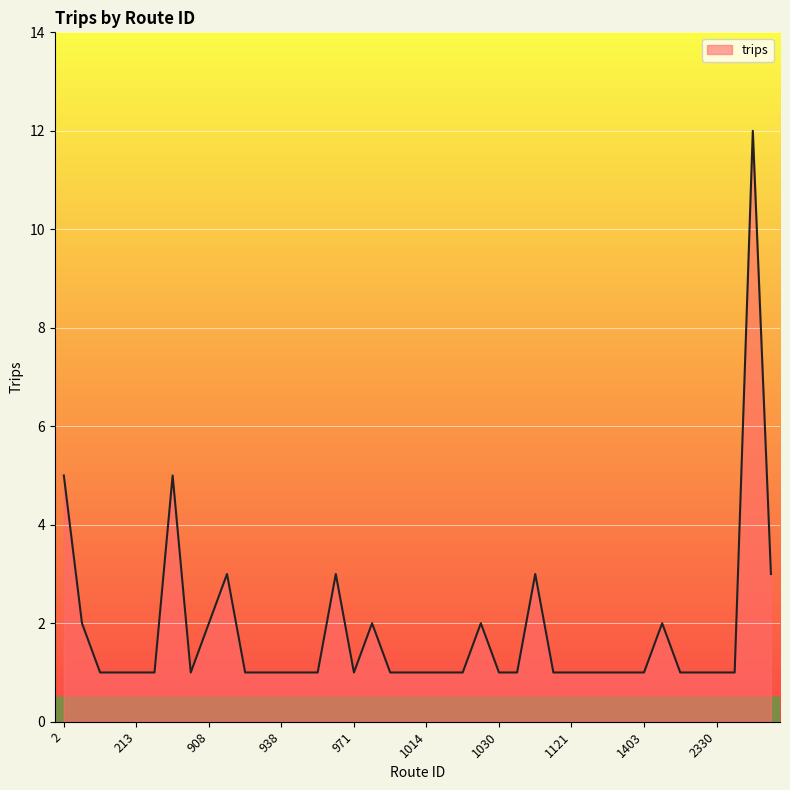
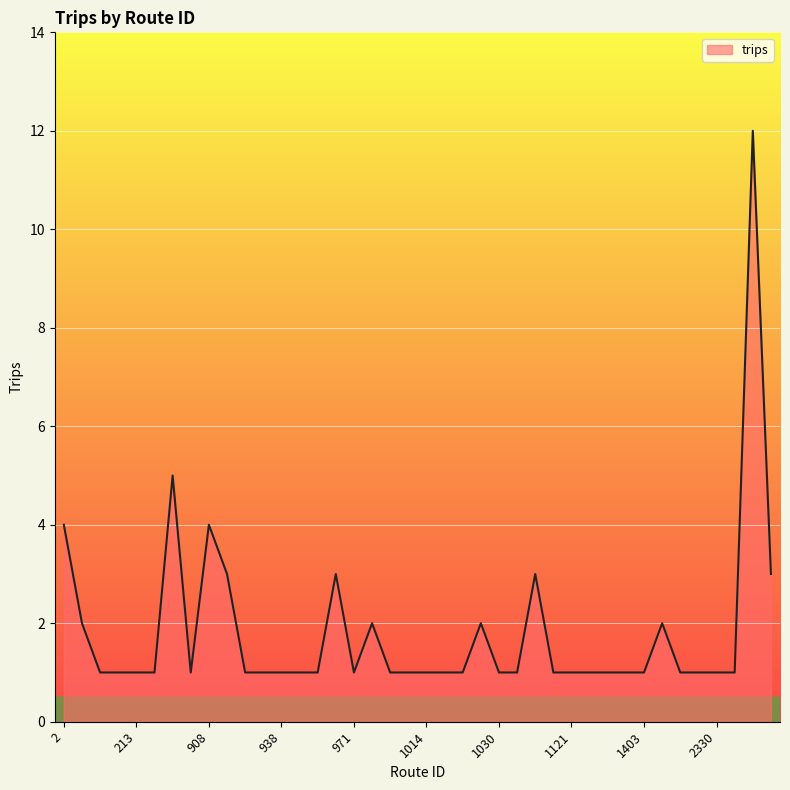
  {
-   "2": 5,
+   "2": 4,
    "213": 1,
-   "908": 2,
+   "908": 4,
    "938": 1,
    "971": 1,
    "1014": 1,
    "1030": 1,
    "1121": 1,
    "1403": 1,
    "2330": 1
  }
